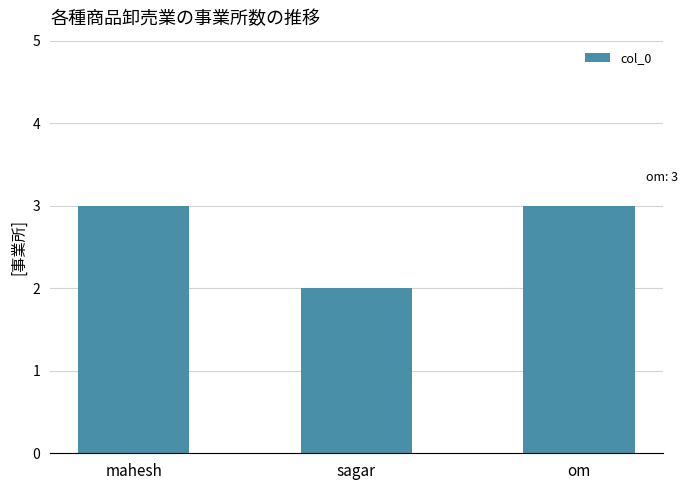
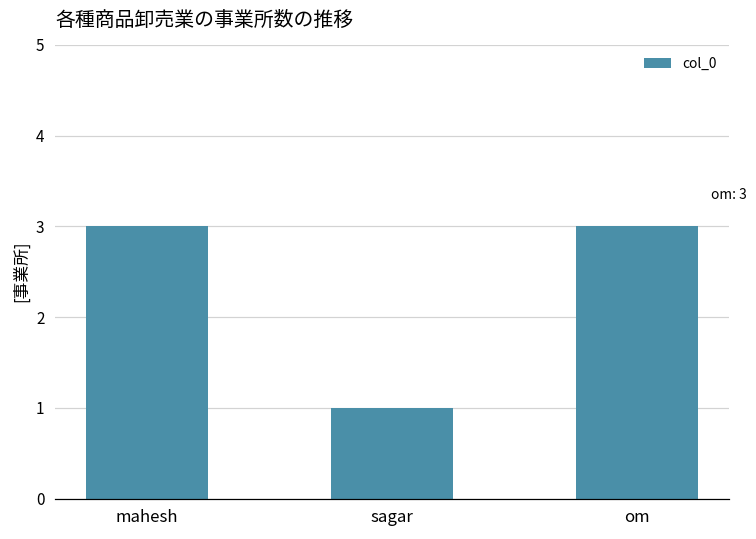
  {
    "mahesh": 3,
-   "sagar": 2,
+   "sagar": 1,
    "om": 3
  }
